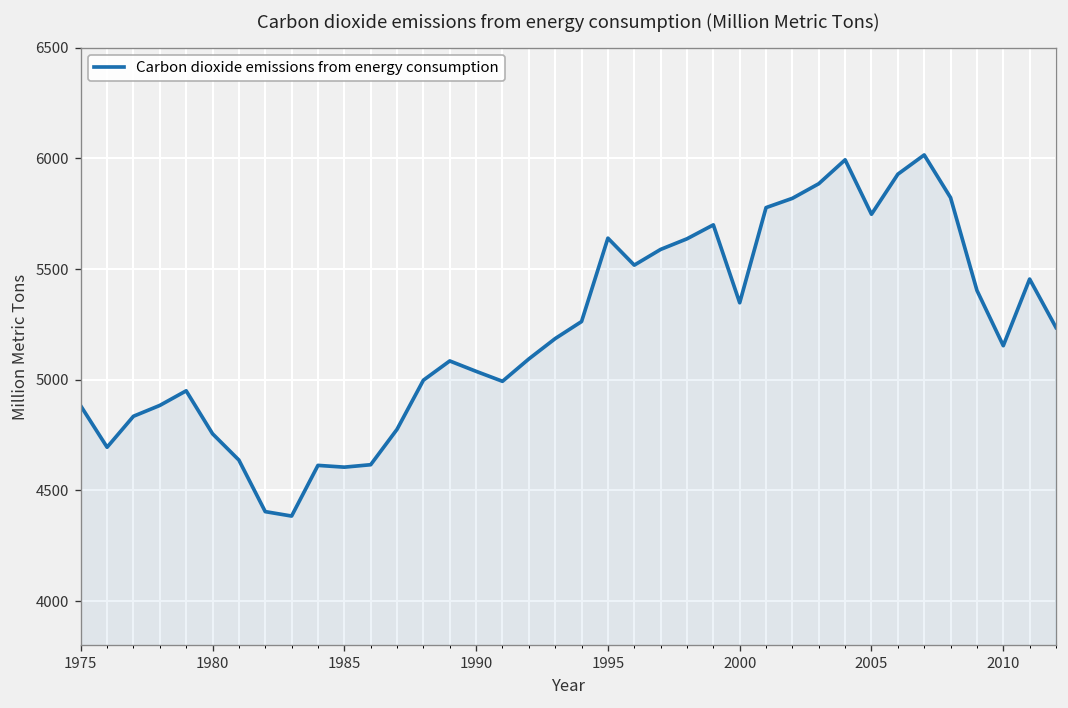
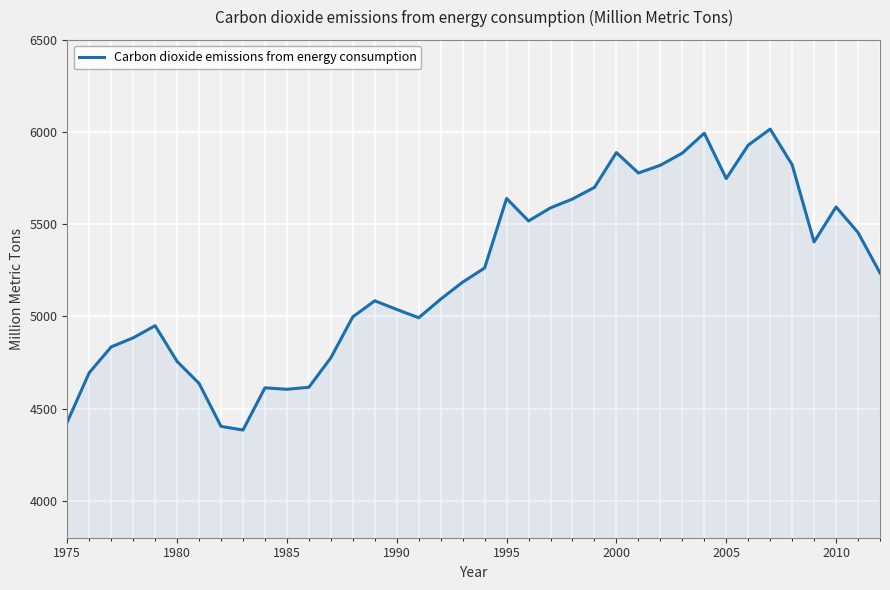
  {
-   "1975": 4880,
+   "1975": 4430,
    "1980": 4760,
    "1985": 4610,
    "1990": 5040,
    "1995": 5640,
-   "2000": 5350,
+   "2000": 5890,
    "2005": 5750,
-   "2010": 5150
+   "2010": 5590
  }
